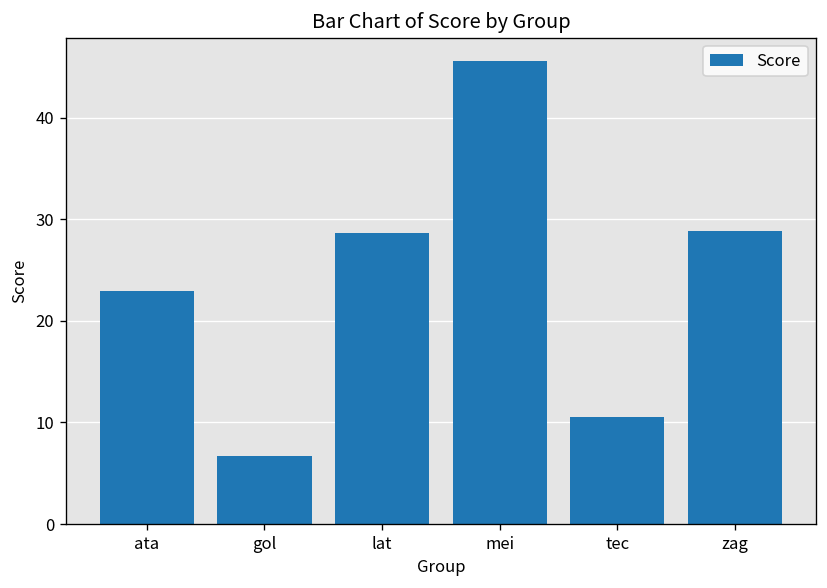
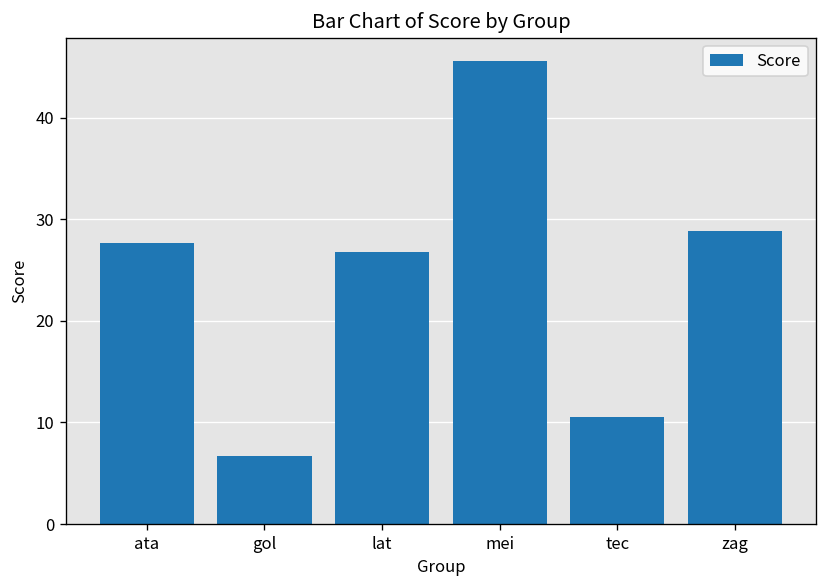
  {
-   "ata": 23,
+   "ata": 28,
    "gol": 7,
-   "lat": 29,
+   "lat": 27,
    "mei": 46,
    "tec": 11,
    "zag": 29
  }
